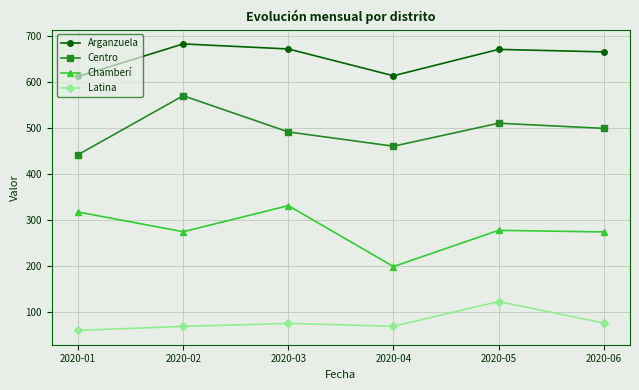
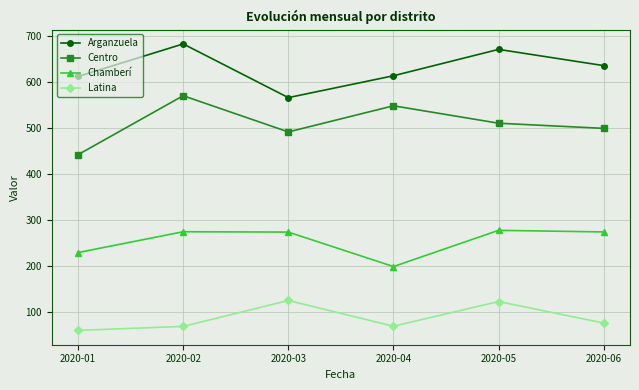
  {
    "Arganzuela": {
      "2020-02": 680,
-     "2020-03": 670,
+     "2020-03": 570,
      "2020-04": 610,
      "2020-05": 670,
-     "2020-06": 670
+     "2020-06": 640
    },
    "Centro": {
      "2020-01": 440,
      "2020-02": 570,
      "2020-03": 490,
-     "2020-04": 460,
+     "2020-04": 550,
      "2020-05": 510,
      "2020-06": 500
    },
    "Chamberí": {
-     "2020-01": 320,
+     "2020-01": 230,
      "2020-02": 280,
-     "2020-03": 330,
+     "2020-03": 270,
      "2020-04": 200,
      "2020-05": 280,
      "2020-06": 270
    },
    "Latina": {
      "2020-01": 60,
      "2020-02": 70,
-     "2020-03": 80,
+     "2020-03": 130,
      "2020-04": 70,
      "2020-05": 120,
      "2020-06": 80
    }
  }
